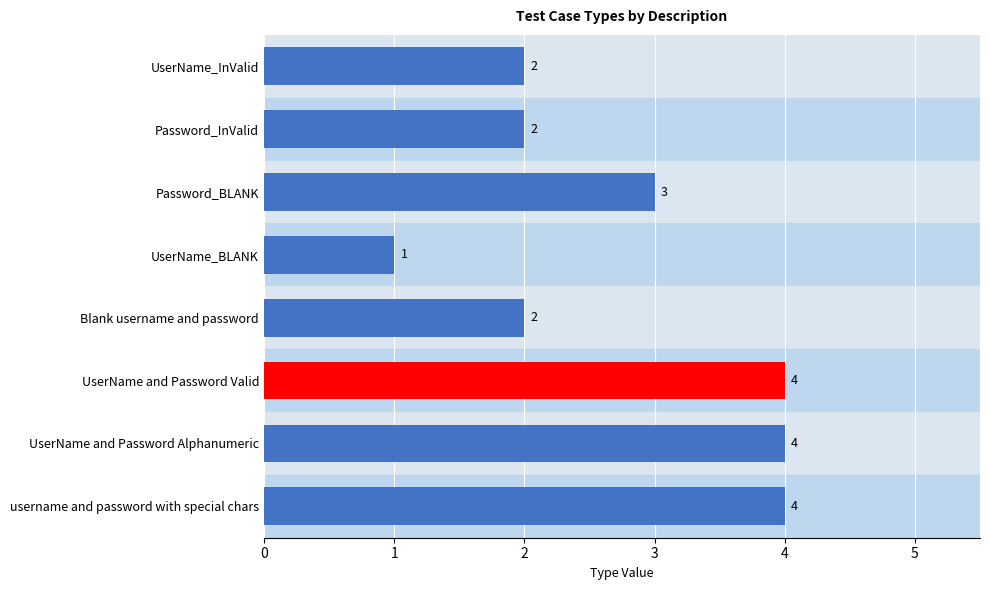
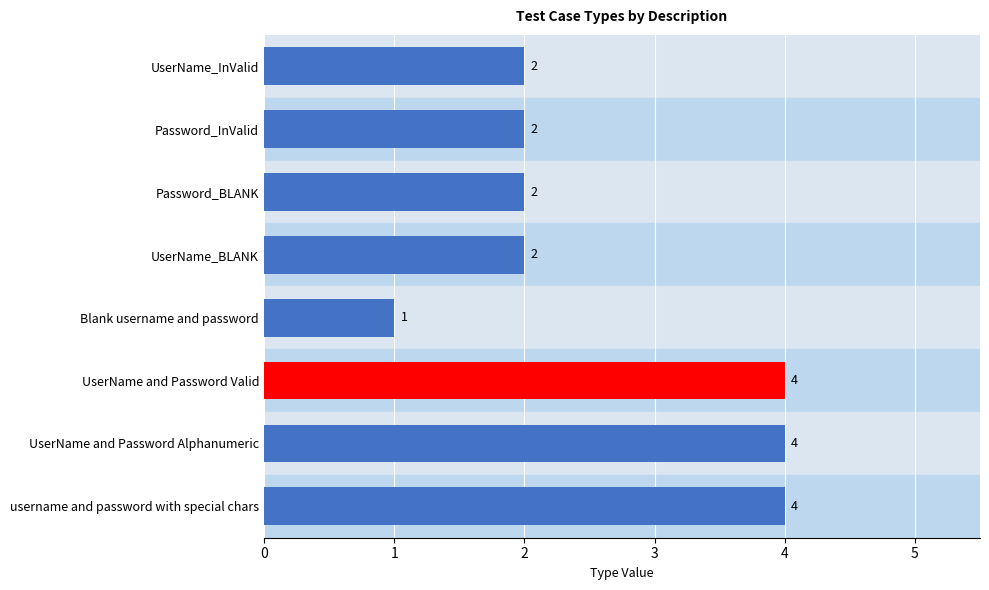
  {
    "UserName_InValid": 2,
    "Password_InValid": 2,
-   "Password_BLANK": 3,
-   "UserName_BLANK": 1,
-   "Blank username and password": 2,
+   "Password_BLANK": 2,
+   "UserName_BLANK": 2,
+   "Blank username and password": 1,
    "UserName and Password Valid": 4,
    "UserName and Password Alphanumeric": 4,
    "username and password with special chars": 4
  }
